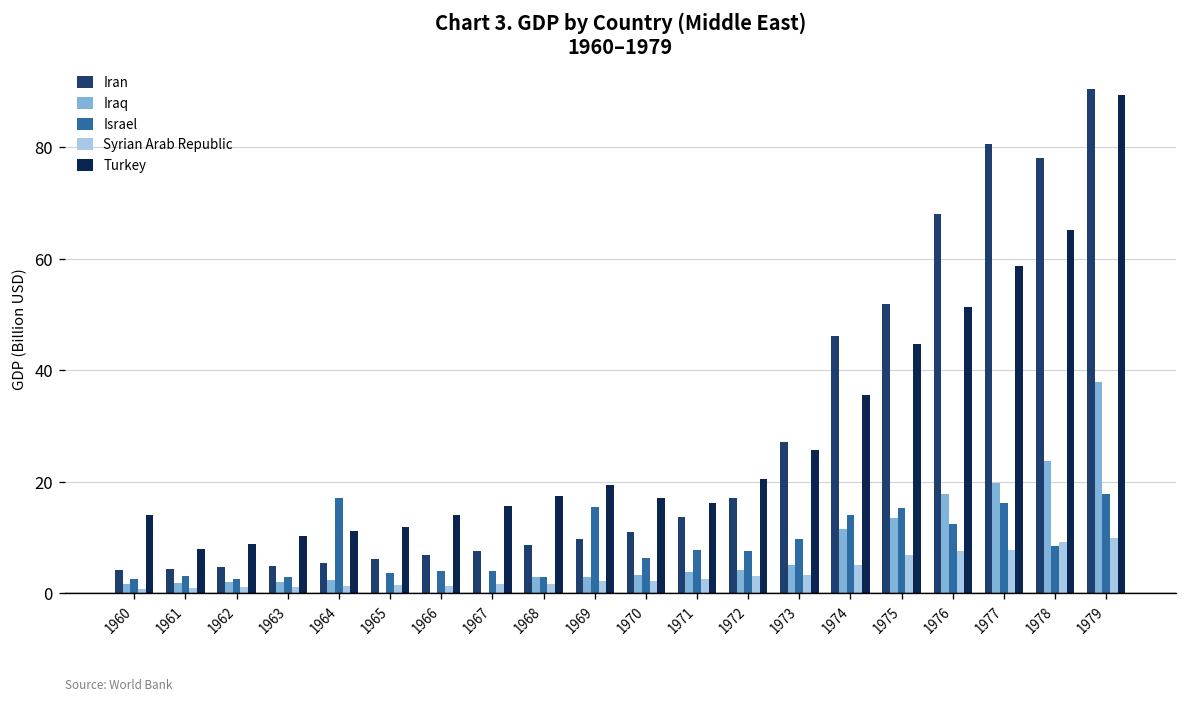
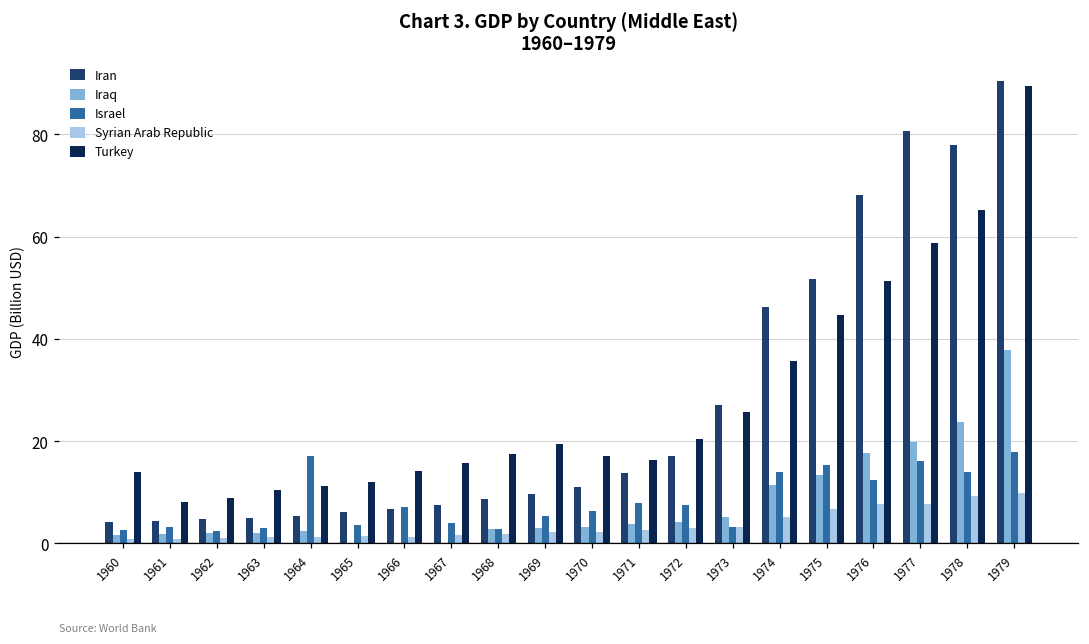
  {
    "Israel": {
      "1960": 3,
      "1961": 3,
      "1962": 3,
      "1963": 3,
      "1964": 17,
      "1965": 4,
-     "1966": 4,
+     "1966": 7,
      "1967": 4,
      "1968": 3,
-     "1969": 15,
+     "1969": 5,
      "1970": 6,
      "1971": 8,
      "1972": 7,
-     "1973": 10,
+     "1973": 3,
      "1974": 14,
      "1975": 15,
      "1976": 12,
      "1977": 16,
-     "1978": 9,
+     "1978": 14,
      "1979": 18
    }
  }
